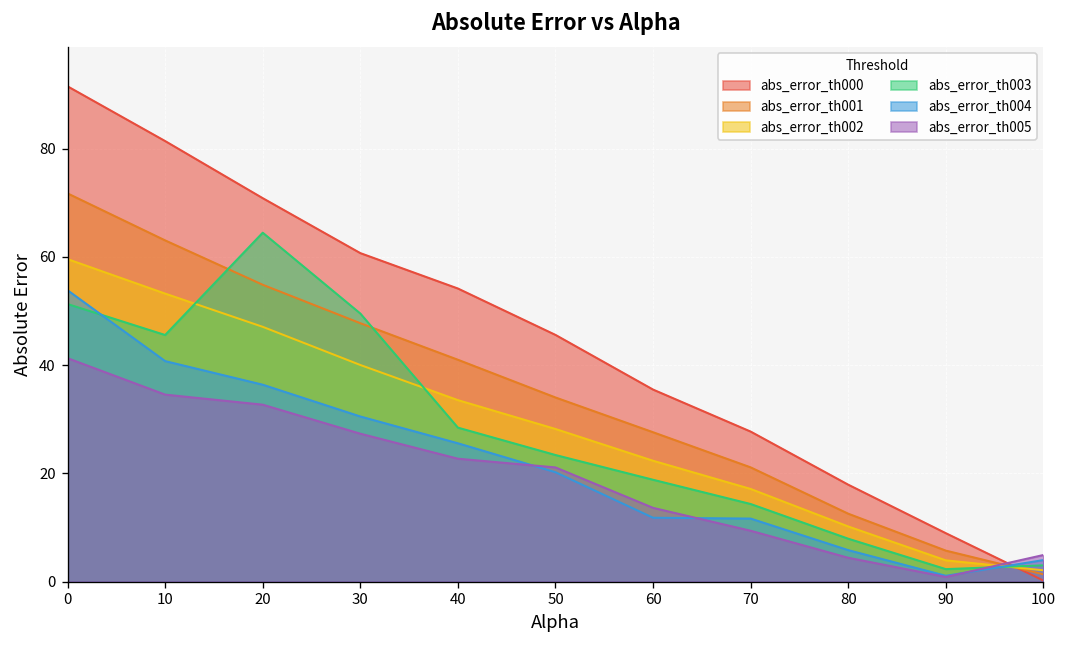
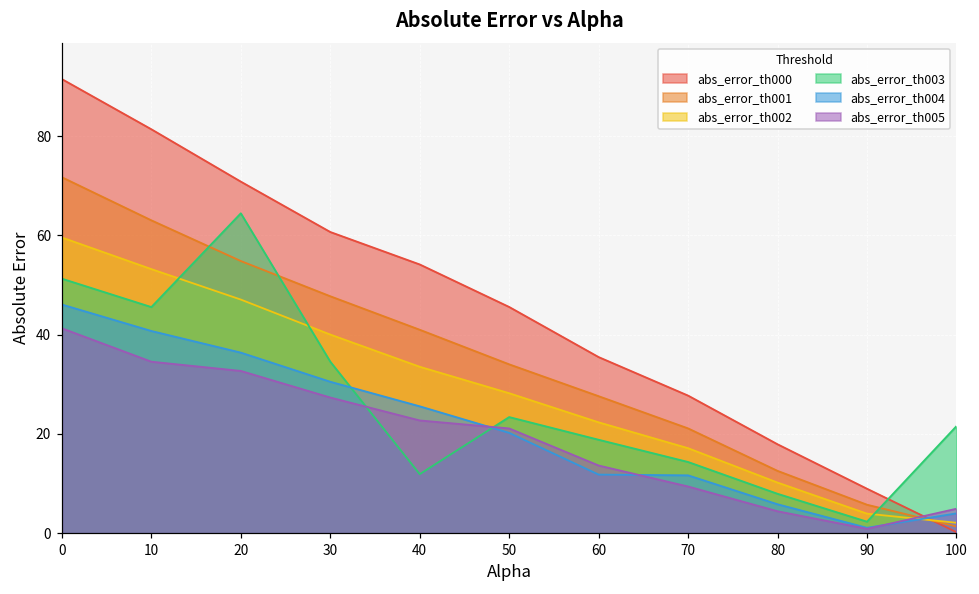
  {
    "abs_error_th002": {
      "0": 60,
      "10": 53,
      "20": 47,
      "30": 40,
      "40": 34,
      "50": 28,
      "60": 22,
      "70": 17,
      "80": 10,
      "90": 4,
      "100": 2
    },
    "abs_error_th003": {
      "0": 51,
      "10": 46,
      "20": 64,
-     "30": 50,
-     "40": 28,
+     "30": 35,
+     "40": 12,
      "50": 23,
      "60": 19,
      "70": 14,
      "80": 8,
      "90": 2,
-     "100": 3
+     "100": 22
    },
    "abs_error_th004": {
-     "0": 54,
+     "0": 46,
      "10": 41,
      "20": 36,
      "30": 31,
      "40": 26,
      "50": 20,
      "60": 12,
      "70": 12,
      "80": 6,
      "100": 4
    },
    "abs_error_th005": {
      "0": 41,
      "10": 35,
      "20": 33,
      "30": 27,
      "40": 23,
      "50": 21,
      "60": 14,
      "70": 9,
      "80": 4,
      "100": 5
    }
  }
